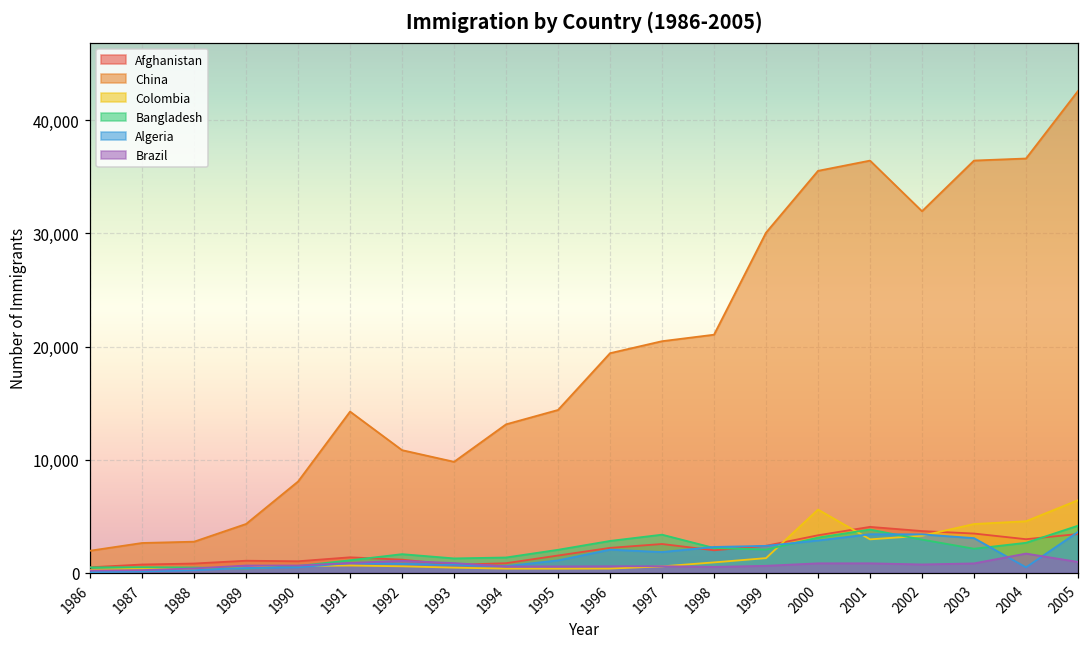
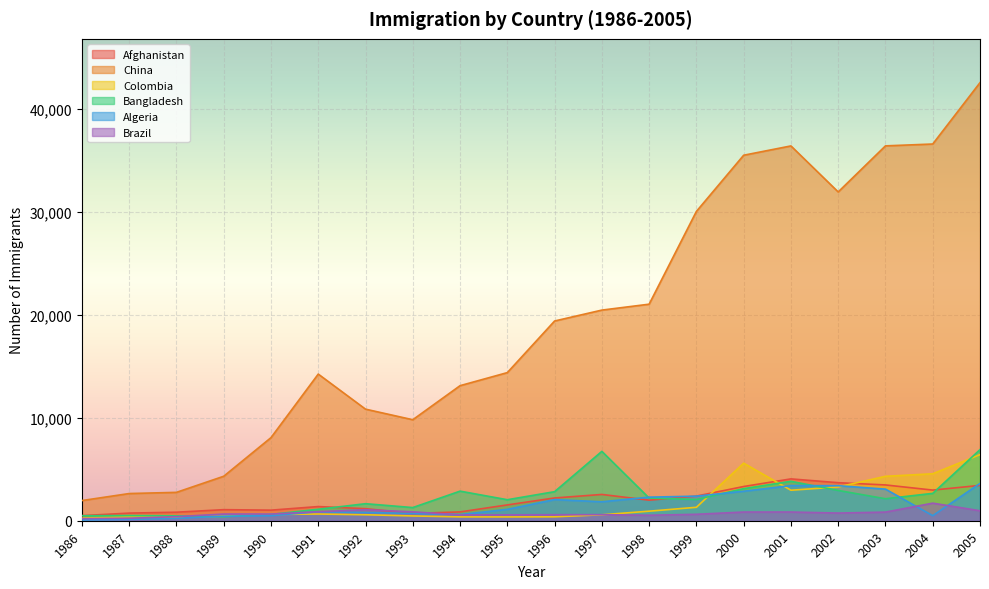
  {
    "Colombia": {
      "1993": "500",
      "1998": "900",
      "1999": "1,300",
      "2000": "5,600",
      "2001": "3,000",
      "2003": "4,300",
      "2004": "4,600",
      "2005": "6,400"
    },
    "Bangladesh": {
      "1992": "1,700",
      "1993": "1,300",
-     "1994": "1,400",
+     "1994": "2,900",
      "1995": "2,000",
      "1996": "2,800",
-     "1997": "3,400",
+     "1997": "6,700",
      "1999": "2,100",
      "2002": "2,900",
      "2003": "2,100",
      "2004": "2,700",
-     "2005": "4,200"
+     "2005": "6,900"
    },
    "Algeria": {
      "1995": "1,100",
      "1997": "1,800",
      "2000": "2,900",
      "2001": "3,400",
      "2003": "3,100",
      "2004": "500"
    },
    "Brazil": {
      "1998": "500",
      "1999": "600",
      "2000": "800",
      "2001": "800",
      "2002": "700",
      "2003": "800",
      "2004": "1,700",
      "2005": "1,000"
    }
  }
